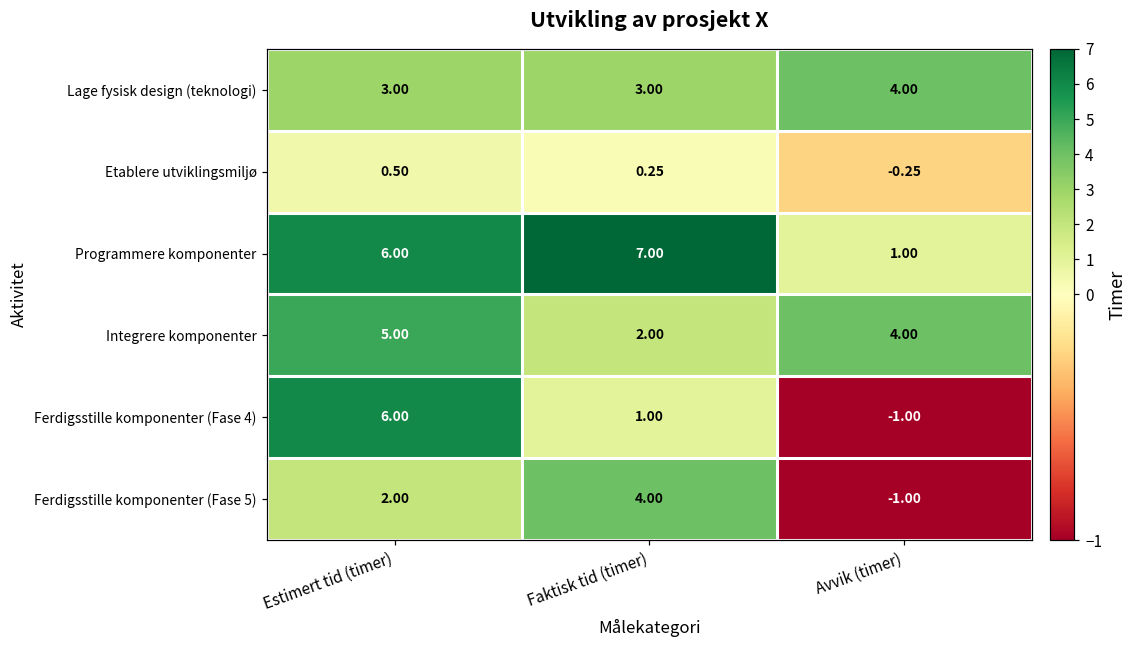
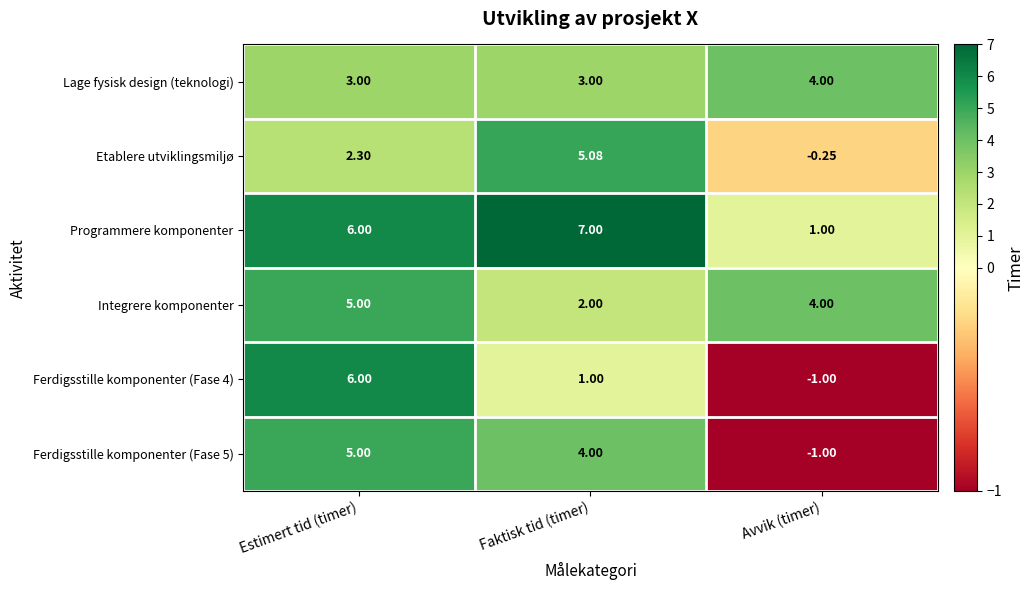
  {
    "Lage fysisk design (teknologi)": {
      "Estimert tid (timer)": 3.00,
      "Faktisk tid (timer)": 3.00,
      "Avvik (timer)": 4.00
    },
    "Etablere utviklingsmiljø": {
-     "Estimert tid (timer)": 0.50,
-     "Faktisk tid (timer)": 0.25,
+     "Estimert tid (timer)": 2.30,
+     "Faktisk tid (timer)": 5.08,
      "Avvik (timer)": -0.25
    },
    "Programmere komponenter": {
      "Estimert tid (timer)": 6.00,
      "Faktisk tid (timer)": 7.00,
      "Avvik (timer)": 1.00
    },
    "Integrere komponenter": {
      "Estimert tid (timer)": 5.00,
      "Faktisk tid (timer)": 2.00,
      "Avvik (timer)": 4.00
    },
    "Ferdigsstille komponenter (Fase 4)": {
      "Estimert tid (timer)": 6.00,
      "Faktisk tid (timer)": 1.00,
      "Avvik (timer)": -1.00
    },
    "Ferdigsstille komponenter (Fase 5)": {
-     "Estimert tid (timer)": 2.00,
+     "Estimert tid (timer)": 5.00,
      "Faktisk tid (timer)": 4.00,
      "Avvik (timer)": -1.00
    }
  }
